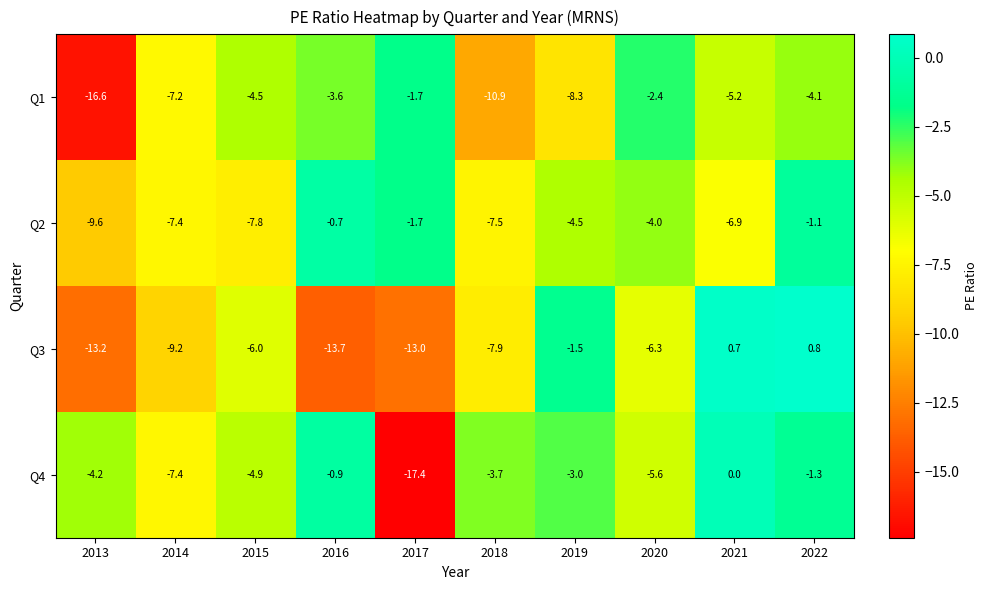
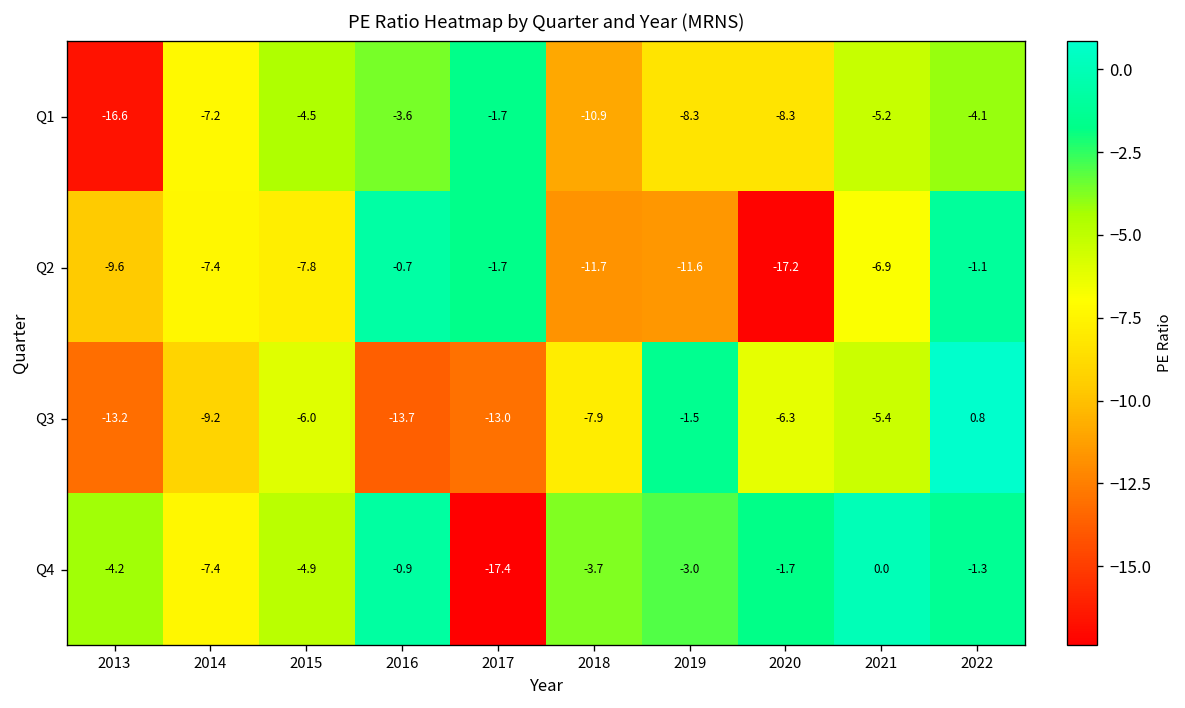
  {
    "Q1": {
      "2013": -16.6,
      "2014": -7.2,
      "2015": -4.5,
      "2016": -3.6,
      "2017": -1.7,
      "2018": -10.9,
      "2019": -8.3,
-     "2020": -2.4,
+     "2020": -8.3,
      "2021": -5.2,
      "2022": -4.1
    },
    "Q2": {
      "2013": -9.6,
      "2014": -7.4,
      "2015": -7.8,
      "2016": -0.7,
      "2017": -1.7,
-     "2018": -7.5,
-     "2019": -4.5,
-     "2020": -4.0,
+     "2018": -11.7,
+     "2019": -11.6,
+     "2020": -17.2,
      "2021": -6.9,
      "2022": -1.1
    },
    "Q3": {
      "2013": -13.2,
      "2014": -9.2,
      "2015": -6.0,
      "2016": -13.7,
      "2017": -13.0,
      "2018": -7.9,
      "2019": -1.5,
      "2020": -6.3,
-     "2021": 0.7,
+     "2021": -5.4,
      "2022": 0.8
    },
    "Q4": {
      "2013": -4.2,
      "2014": -7.4,
      "2015": -4.9,
      "2016": -0.9,
      "2017": -17.4,
      "2018": -3.7,
      "2019": -3.0,
-     "2020": -5.6,
+     "2020": -1.7,
      "2021": 0.0,
      "2022": -1.3
    }
  }
